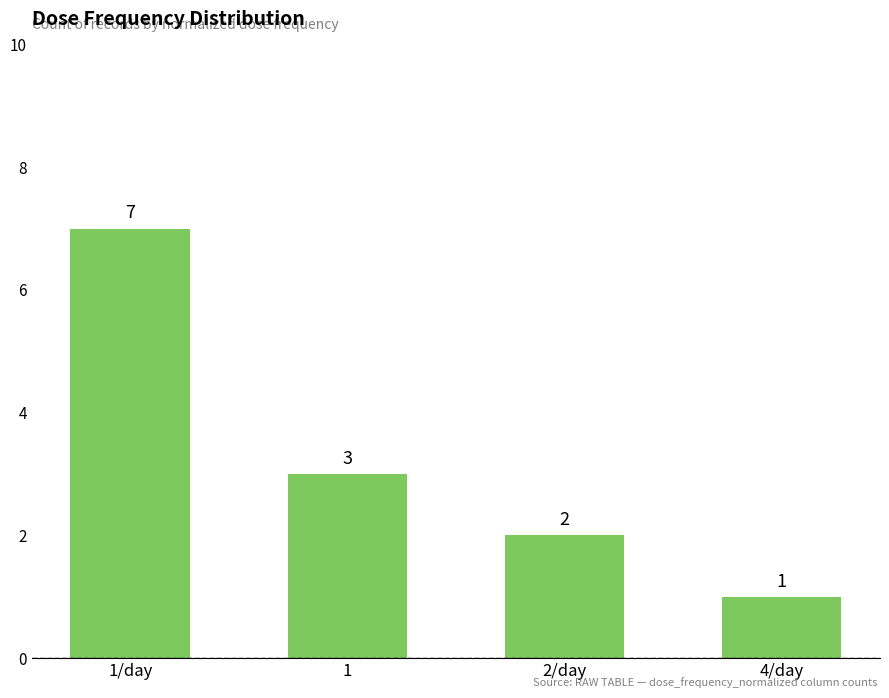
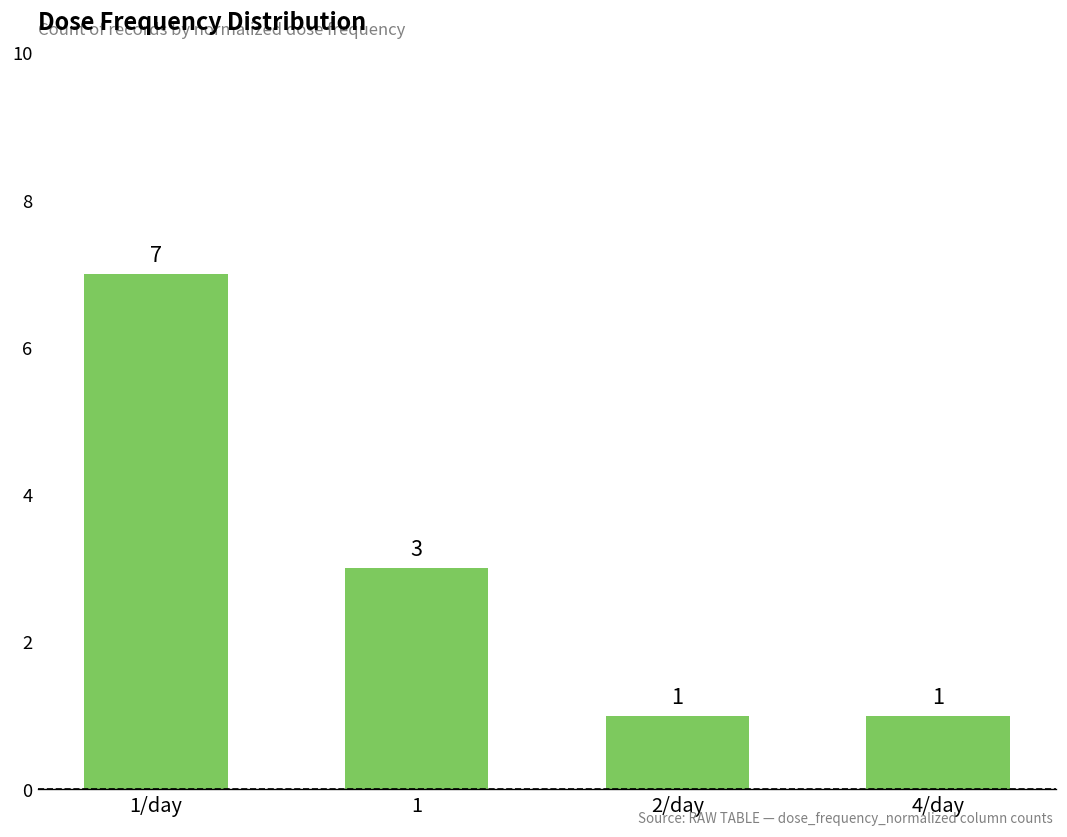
  {
    "1/day": 7,
    "1": 3,
-   "2/day": 2,
+   "2/day": 1,
    "4/day": 1
  }
